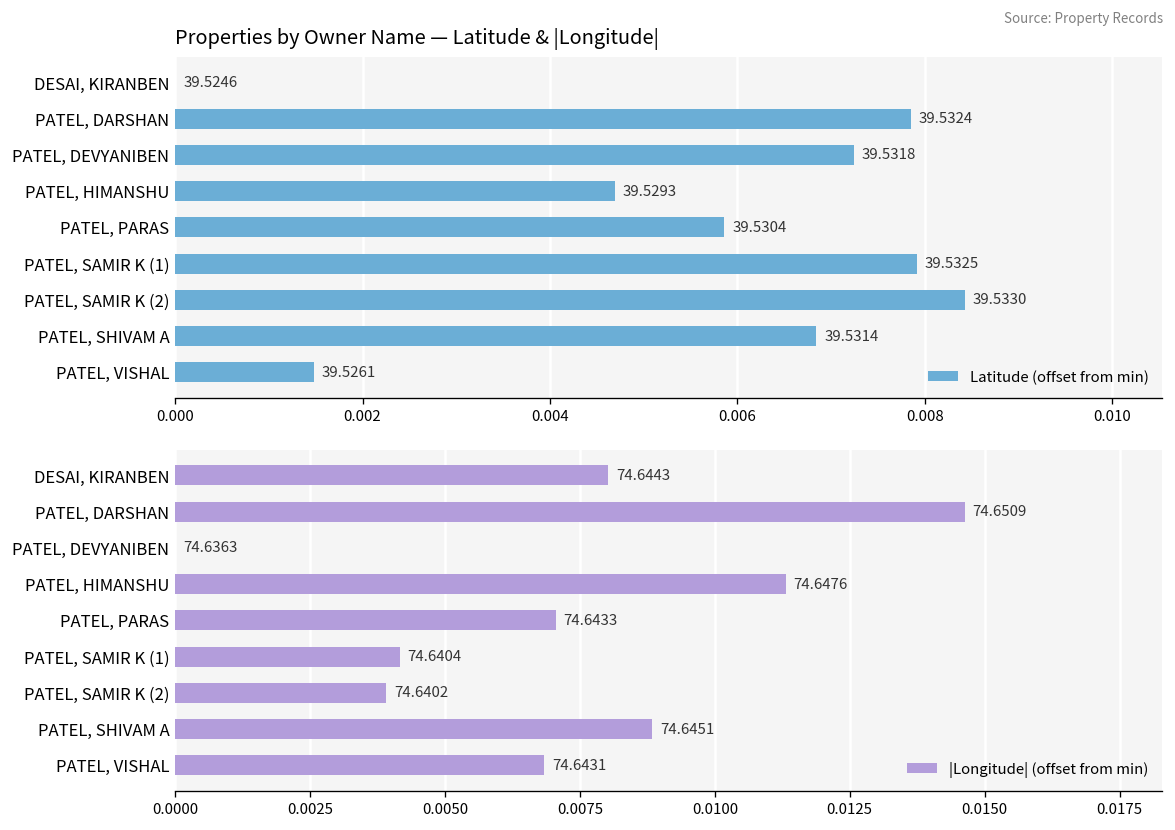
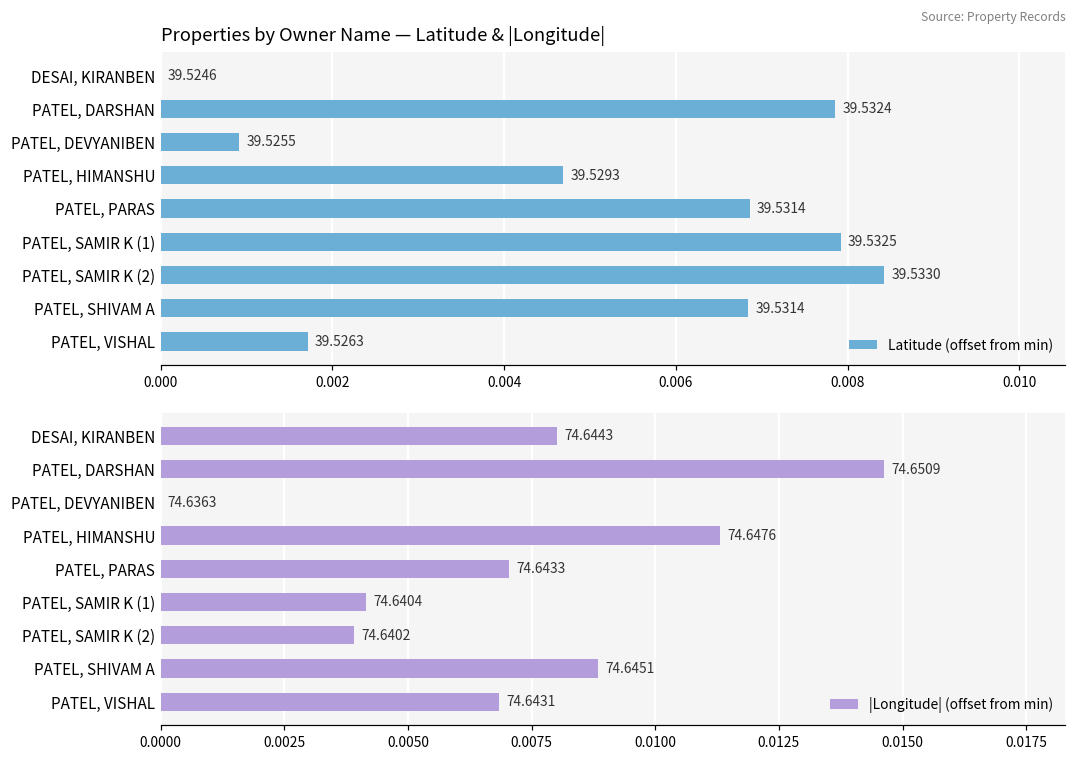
  {
    "Properties by Owner Name — Latitude & |Longitude|": {
-     "PATEL, DEVYANIBEN": 39.5318,
-     "PATEL, PARAS": 39.5304,
-     "PATEL, VISHAL": 39.5261
+     "PATEL, DEVYANIBEN": 39.5255,
+     "PATEL, PARAS": 39.5314,
+     "PATEL, VISHAL": 39.5263
    }
  }
